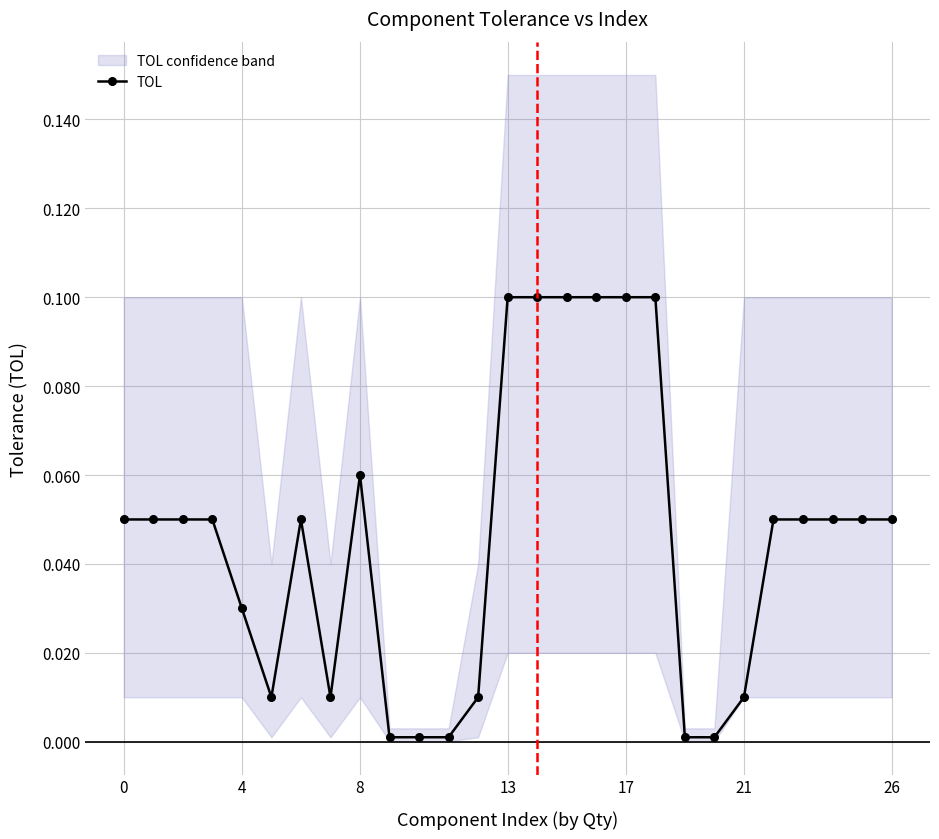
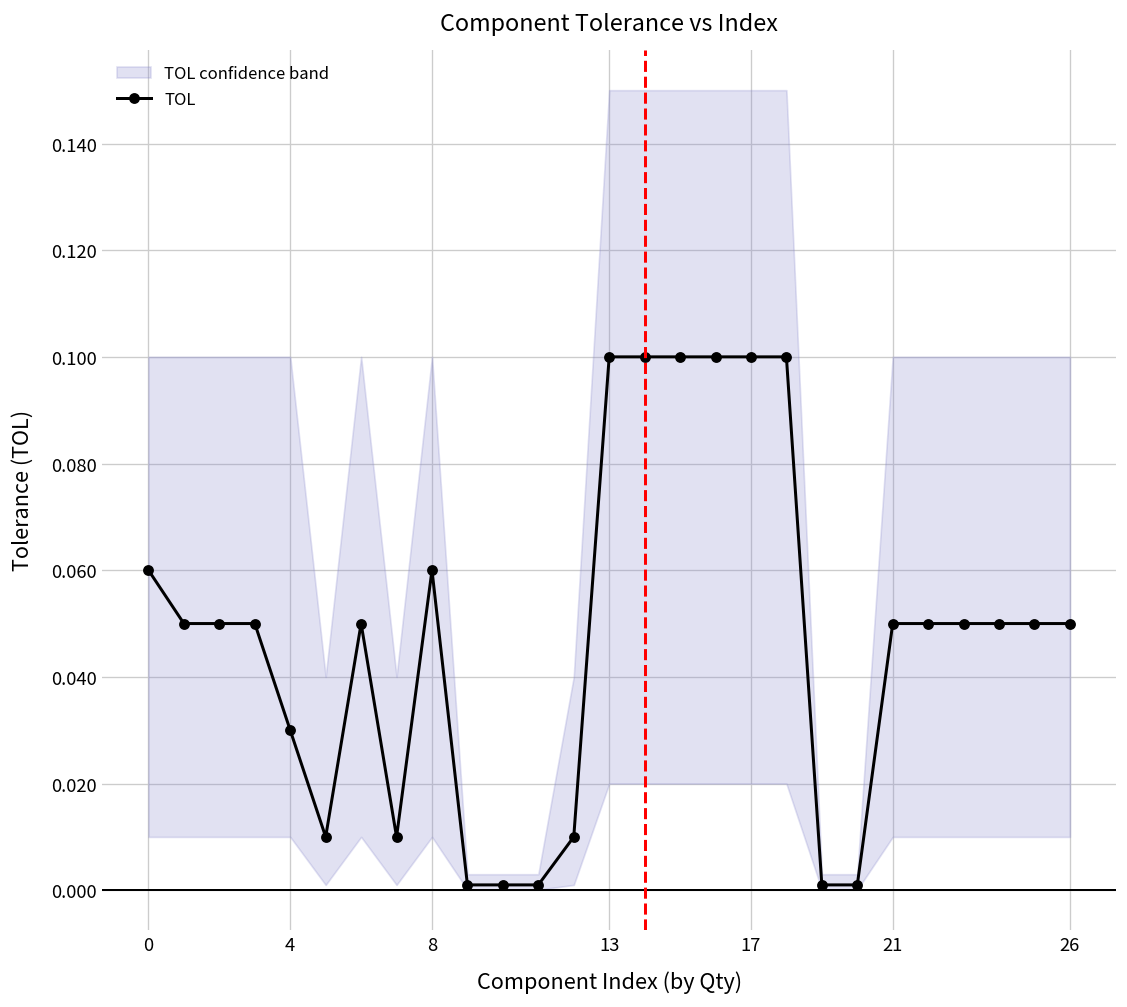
  {
    "TOL": {
-     "0": 0.05,
+     "0": 0.06,
      "4": 0.03,
      "8": 0.06,
      "13": 0.10,
      "17": 0.10,
-     "21": 0.01,
+     "21": 0.05,
      "26": 0.05
    }
  }
